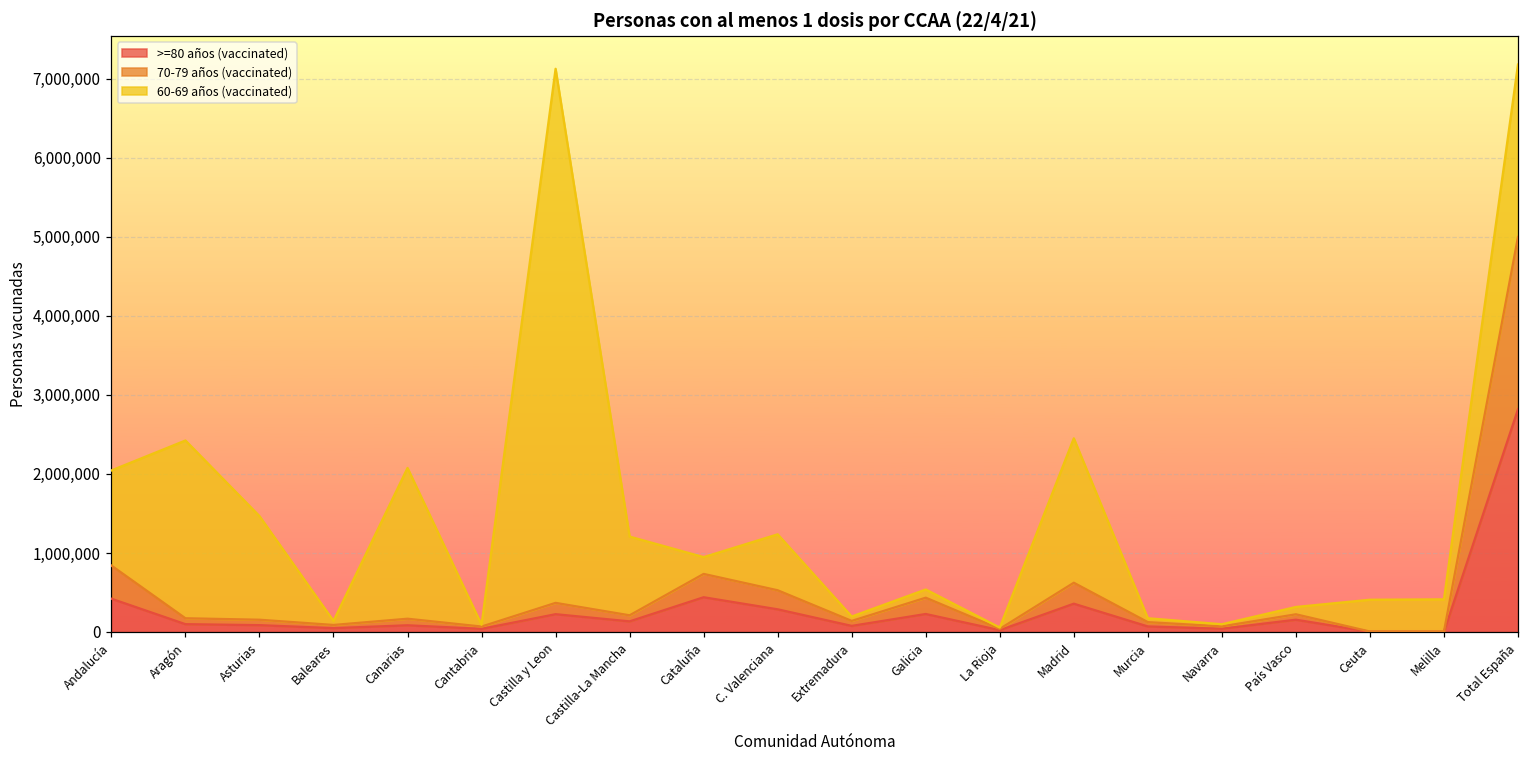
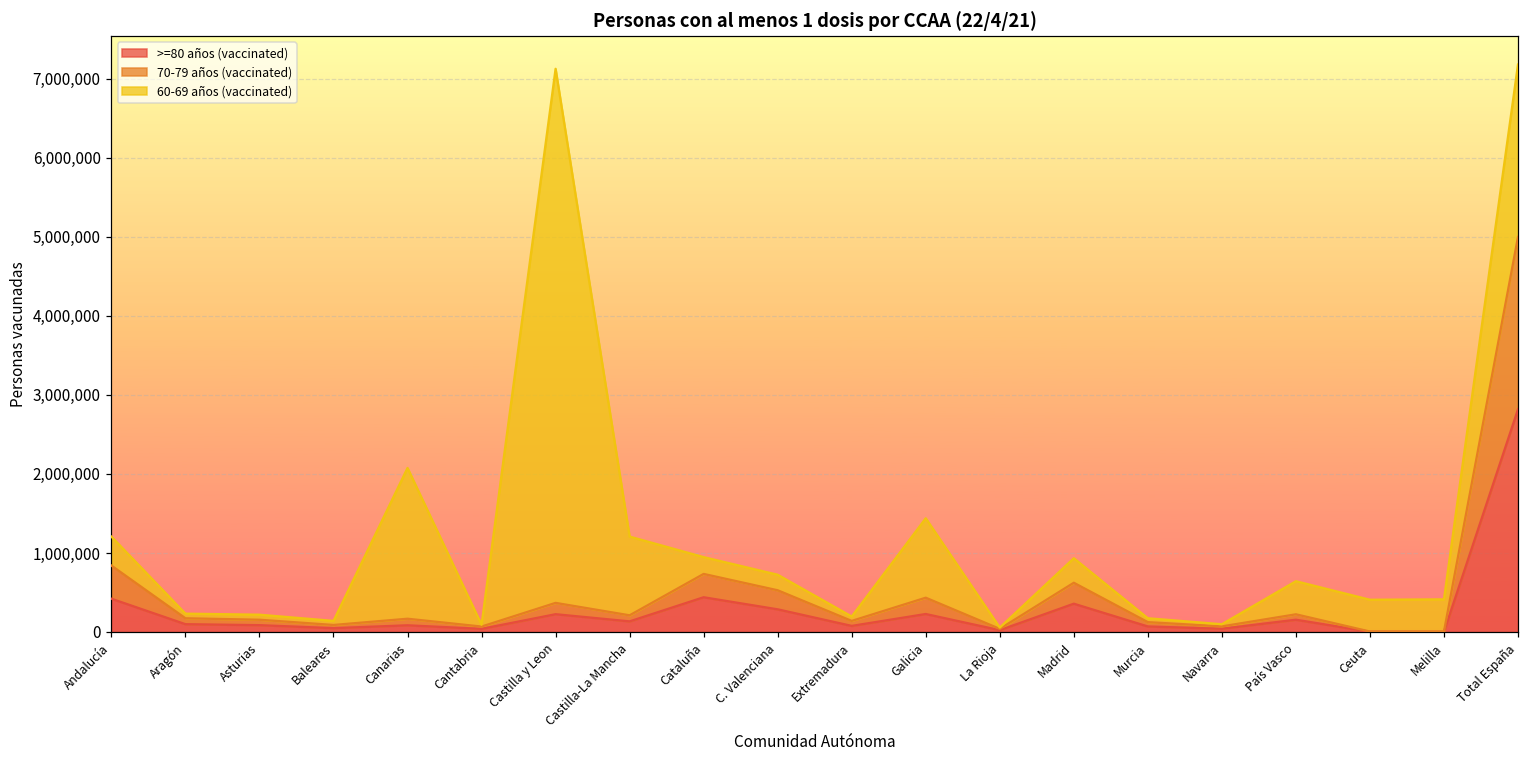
  {
    "60-69 años (vaccinated)": {
-     "Andalucía": "1,200,000",
-     "Aragón": "2,200,000",
-     "Asturias": "1,300,000",
+     "Andalucía": "400,000",
+     "Aragón": "100,000",
+     "Asturias": "100,000",
      "Baleares": "100,000",
      "Canarias": "1,900,000",
      "Castilla y Leon": "6,800,000",
      "Castilla-La Mancha": "1,000,000",
      "Cataluña": "200,000",
-     "C. Valenciana": "700,000",
+     "C. Valenciana": "200,000",
      "Extremadura": "100,000",
-     "Galicia": "100,000",
-     "Madrid": "1,800,000",
+     "Galicia": "1,000,000",
+     "Madrid": "300,000",
      "Murcia": "0",
-     "País Vasco": "100,000",
+     "País Vasco": "400,000",
      "Ceuta": "400,000",
      "Melilla": "400,000",
      "Total España": "2,200,000"
    }
  }
